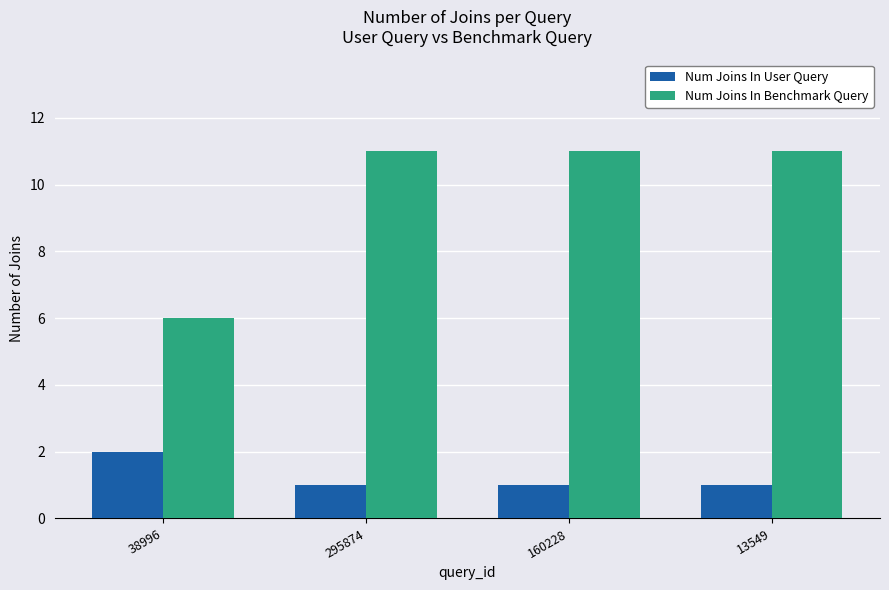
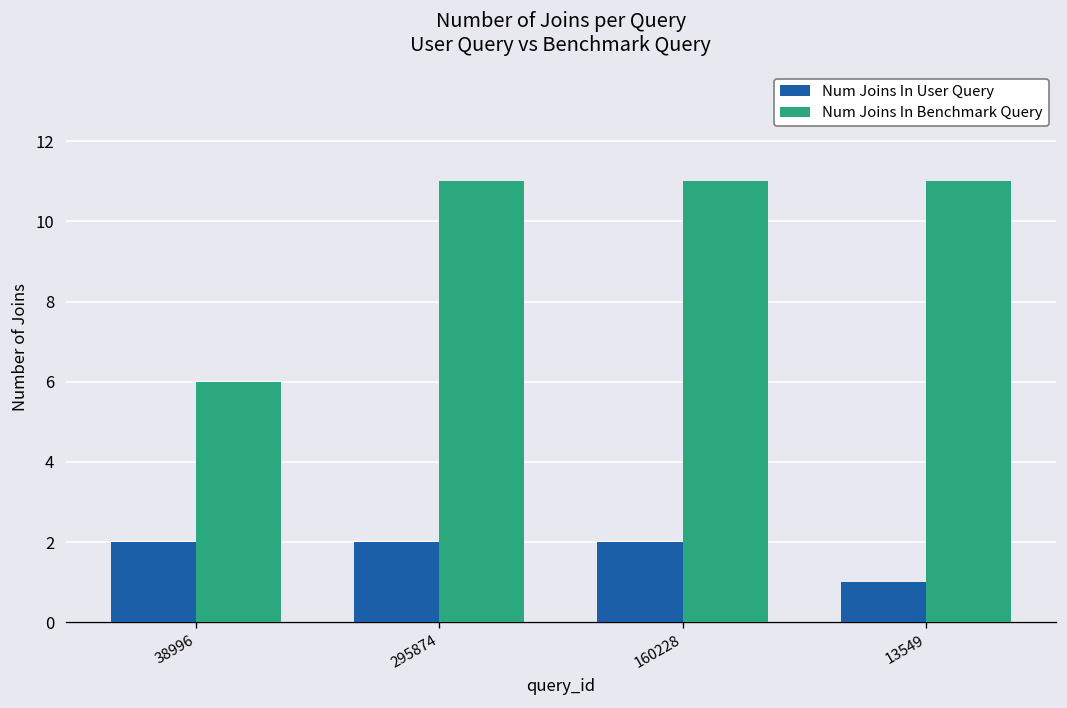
  {
    "Num Joins In User Query": {
      "38996": 2,
-     "295874": 1,
-     "160228": 1,
+     "295874": 2,
+     "160228": 2,
      "13549": 1
    },
    "Num Joins In Benchmark Query": {
      "38996": 6,
      "295874": 11,
      "160228": 11,
      "13549": 11
    }
  }
